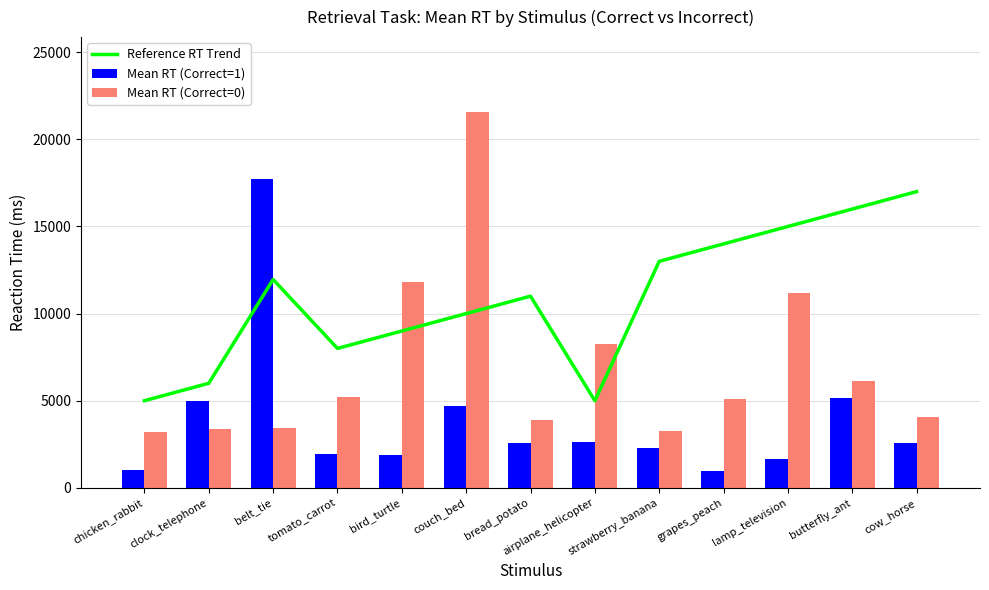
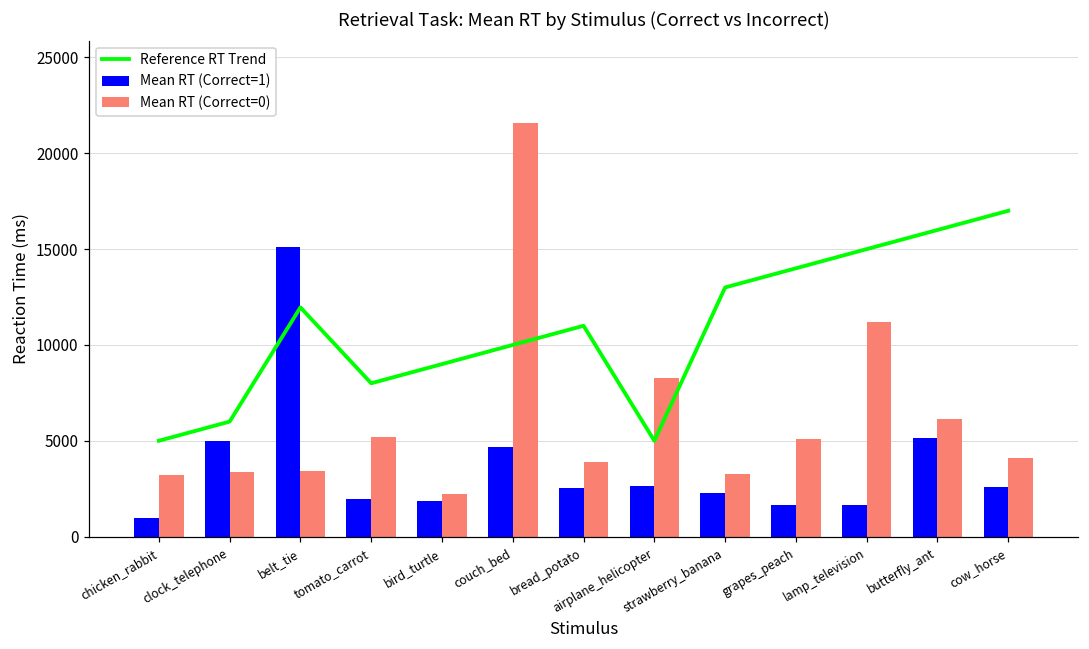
  {
    "Mean RT (Correct=1)": {
      "chicken_rabbit": 1000,
      "clock_telephone": 5000,
-     "belt_tie": 17700,
+     "belt_tie": 15100,
      "tomato_carrot": 1900,
      "bird_turtle": 1900,
      "couch_bed": 4700,
      "bread_potato": 2600,
      "airplane_helicopter": 2600,
      "strawberry_banana": 2300,
-     "grapes_peach": 1000,
+     "grapes_peach": 1600,
      "lamp_television": 1700,
      "butterfly_ant": 5200,
      "cow_horse": 2600
    },
    "Reference RT Trend": {
      "chicken_rabbit": 5000,
      "clock_telephone": 6000,
      "belt_tie": 12000,
      "tomato_carrot": 8000,
      "bird_turtle": 9000,
      "couch_bed": 10000,
      "bread_potato": 11000,
      "airplane_helicopter": 5000,
      "strawberry_banana": 13000,
      "grapes_peach": 14000,
      "lamp_television": 15000,
      "butterfly_ant": 16000,
      "cow_horse": 17000
    },
    "Mean RT (Correct=0)": {
      "chicken_rabbit": 3200,
      "clock_telephone": 3400,
      "belt_tie": 3400,
      "tomato_carrot": 5200,
-     "bird_turtle": 11800,
+     "bird_turtle": 2200,
      "couch_bed": 21600,
      "bread_potato": 3900,
      "airplane_helicopter": 8300,
      "strawberry_banana": 3300,
      "grapes_peach": 5100,
      "lamp_television": 11200,
      "butterfly_ant": 6200,
      "cow_horse": 4100
    }
  }
